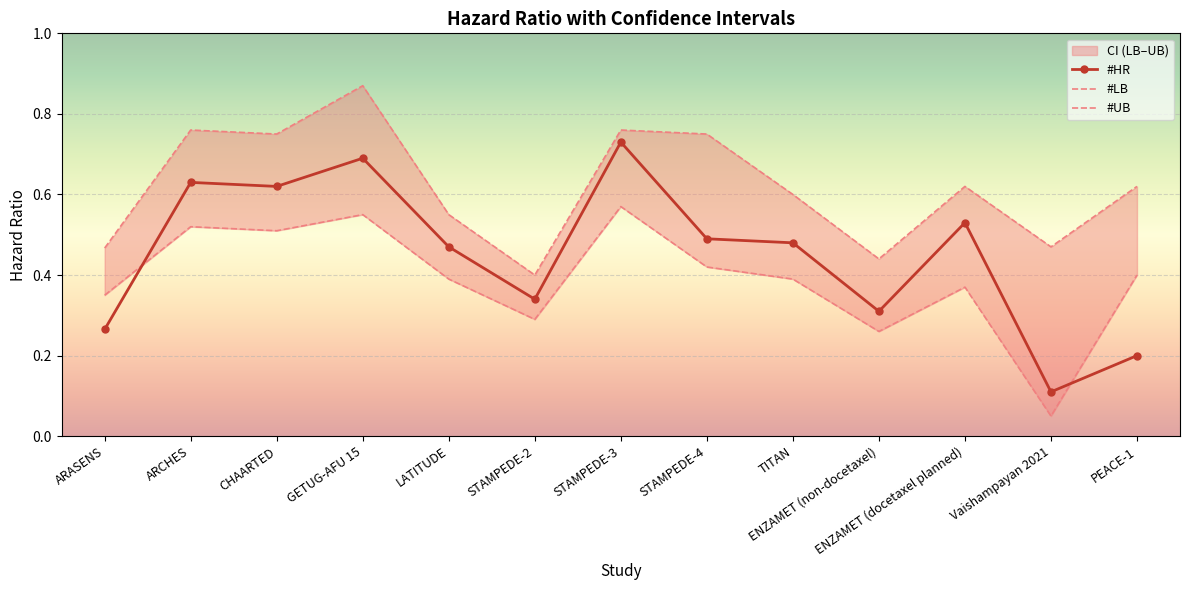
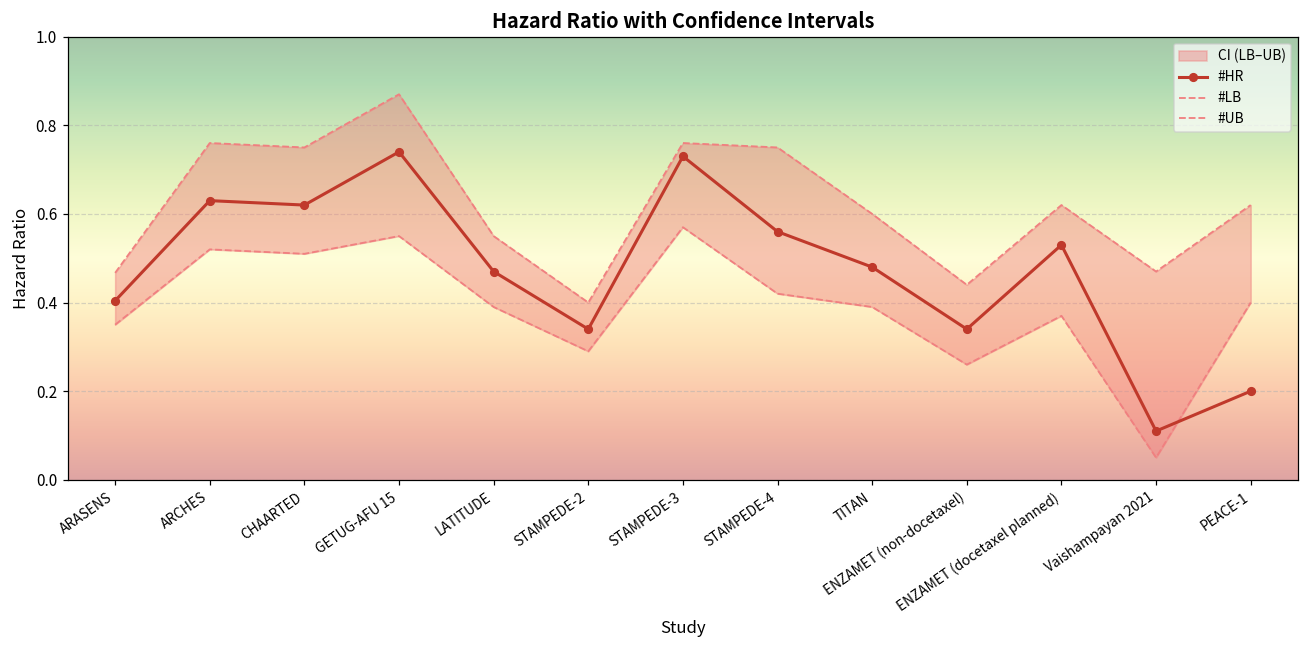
  {
    "#HR": {
-     "ARASENS": 0.27,
+     "ARASENS": 0.40,
      "ARCHES": 0.63,
      "CHAARTED": 0.62,
-     "GETUG-AFU 15": 0.69,
+     "GETUG-AFU 15": 0.74,
      "LATITUDE": 0.47,
      "STAMPEDE-2": 0.34,
      "STAMPEDE-3": 0.73,
-     "STAMPEDE-4": 0.49,
+     "STAMPEDE-4": 0.56,
      "TITAN": 0.48,
-     "ENZAMET (non-docetaxel)": 0.31,
+     "ENZAMET (non-docetaxel)": 0.34,
      "ENZAMET (docetaxel planned)": 0.53,
      "Vaishampayan 2021": 0.11,
      "PEACE-1": 0.20
    }
  }
